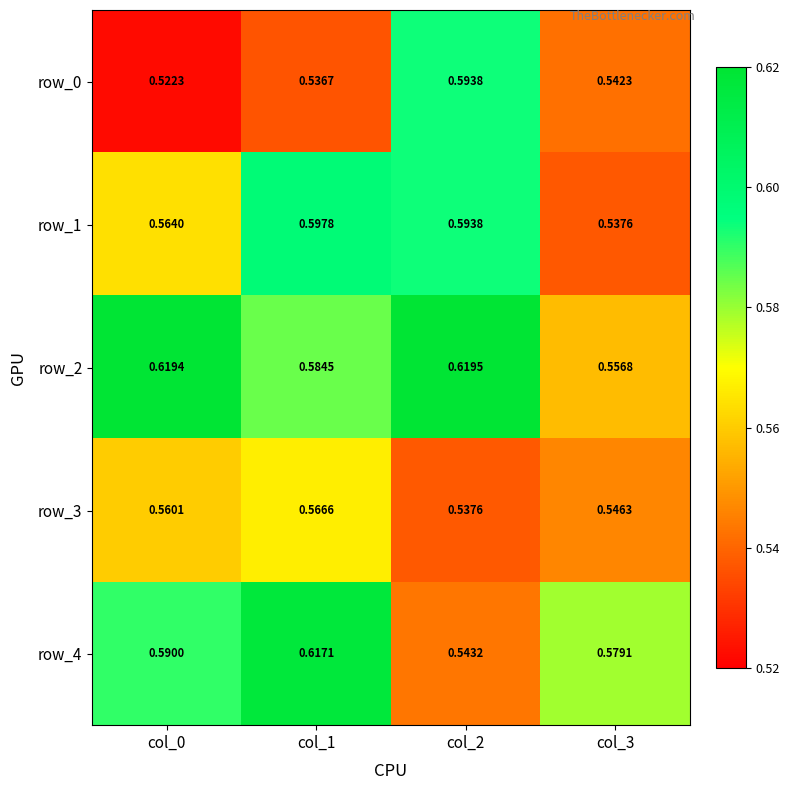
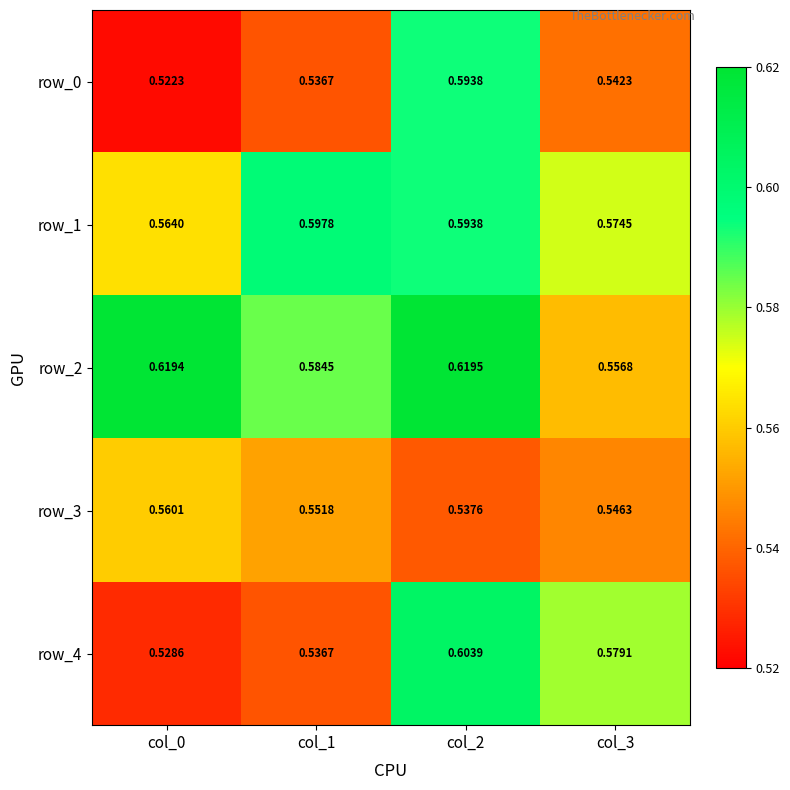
  {
    "row_0": {
      "col_0": 0.5223,
      "col_1": 0.5367,
      "col_2": 0.5938
    },
    "row_1": {
      "col_0": 0.5640,
      "col_1": 0.5978,
      "col_2": 0.5938,
-     "col_3": 0.5376
+     "col_3": 0.5745
    },
    "row_2": {
      "col_0": 0.6194,
      "col_1": 0.5845,
      "col_2": 0.6195,
      "col_3": 0.5568
    },
    "row_3": {
      "col_0": 0.5601,
-     "col_1": 0.5666,
+     "col_1": 0.5518,
      "col_2": 0.5376,
      "col_3": 0.5463
    },
    "row_4": {
-     "col_0": 0.5900,
-     "col_1": 0.6171,
-     "col_2": 0.5432,
+     "col_0": 0.5286,
+     "col_1": 0.5367,
+     "col_2": 0.6039,
      "col_3": 0.5791
    }
  }
